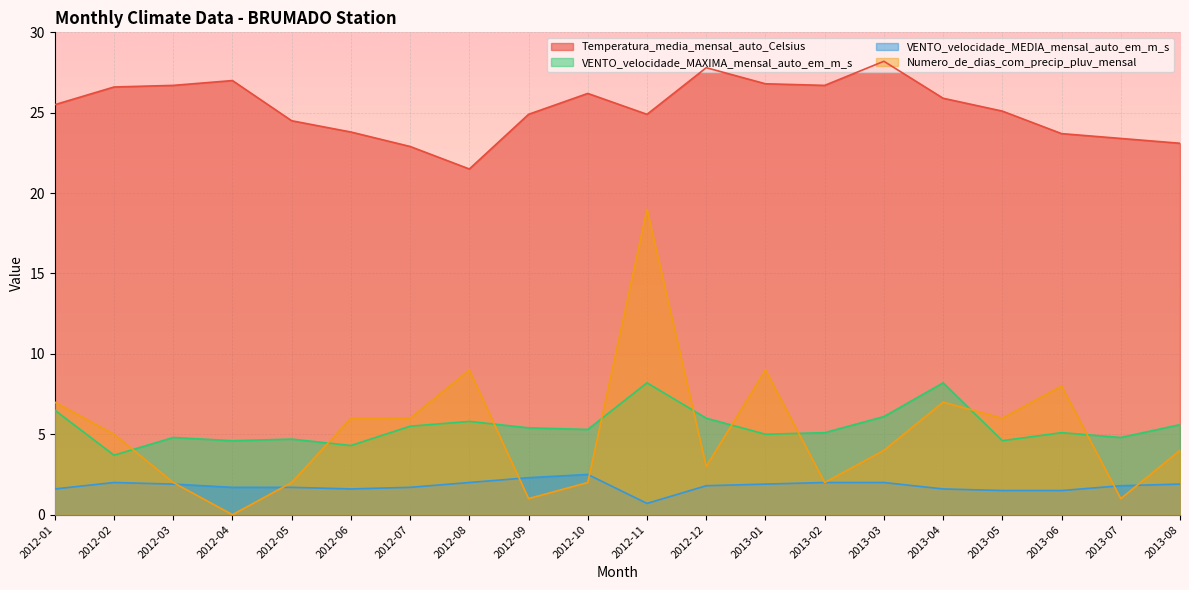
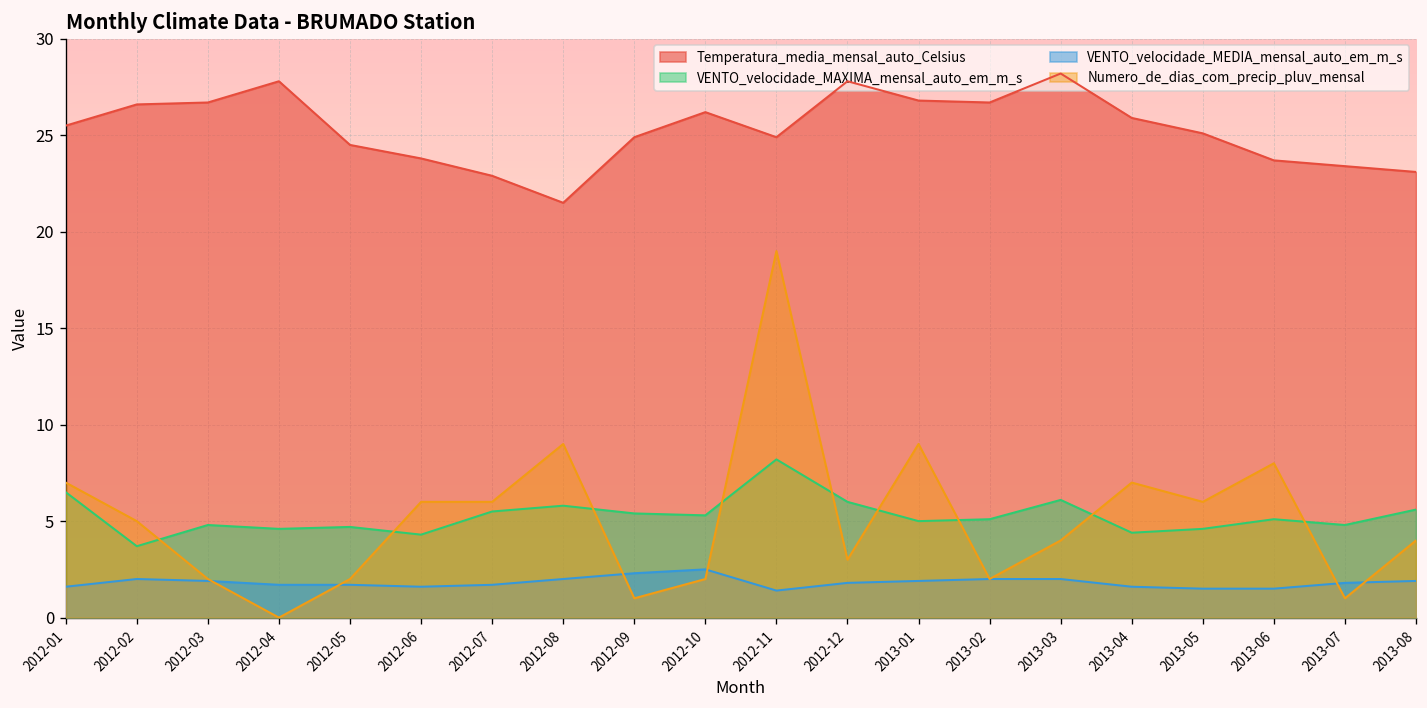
  {
    "Temperatura_media_mensal_auto_Celsius": {
      "2012-01": 25.5,
      "2012-02": 26.6,
      "2012-03": 26.7,
-     "2012-04": 27.0,
+     "2012-04": 27.8,
      "2012-05": 24.5,
      "2012-06": 23.8,
      "2012-07": 22.9,
      "2012-08": 21.5,
      "2012-09": 24.9,
      "2012-10": 26.2,
      "2012-11": 24.9,
      "2013-01": 26.8,
      "2013-02": 26.7,
      "2013-04": 25.9,
      "2013-05": 25.1,
      "2013-06": 23.7,
      "2013-07": 23.4,
      "2013-08": 23.1
    },
    "VENTO_velocidade_MAXIMA_mensal_auto_em_m_s": {
      "2012-01": 6.5,
      "2012-02": 3.7,
      "2012-03": 4.8,
      "2012-04": 4.6,
      "2012-05": 4.7,
      "2012-06": 4.3,
      "2012-07": 5.5,
      "2012-08": 5.8,
      "2012-09": 5.4,
      "2012-10": 5.3,
      "2012-11": 8.2,
      "2012-12": 6.0,
      "2013-01": 5.0,
      "2013-02": 5.1,
      "2013-03": 6.1,
-     "2013-04": 8.2,
+     "2013-04": 4.4,
      "2013-05": 4.6,
      "2013-06": 5.1,
      "2013-07": 4.8,
      "2013-08": 5.6
    },
    "VENTO_velocidade_MEDIA_mensal_auto_em_m_s": {
      "2012-01": 1.6,
      "2012-02": 2.0,
      "2012-04": 1.7,
      "2012-05": 1.7,
      "2012-06": 1.6,
      "2012-07": 1.7,
      "2012-08": 2.0,
      "2012-09": 2.3,
      "2012-10": 2.5,
-     "2012-11": 0.7,
+     "2012-11": 1.4,
      "2012-12": 1.8,
      "2013-01": 1.9,
      "2013-03": 2.0,
      "2013-04": 1.6,
      "2013-05": 1.5,
      "2013-06": 1.5,
      "2013-07": 1.8,
      "2013-08": 1.9
    },
    "Numero_de_dias_com_precip_pluv_mensal": {
      "2012-01": 7.0,
      "2012-02": 5.0,
      "2012-04": 0.0,
      "2012-05": 2.0,
      "2012-06": 6.0,
      "2012-07": 6.0,
      "2012-08": 9.0,
      "2012-09": 1.0,
      "2012-10": 2.0,
      "2012-11": 19.0,
      "2012-12": 3.0,
      "2013-01": 9.0,
      "2013-03": 4.0,
      "2013-04": 7.0,
      "2013-05": 6.0,
      "2013-06": 8.0,
      "2013-07": 1.0,
      "2013-08": 4.0
    }
  }
